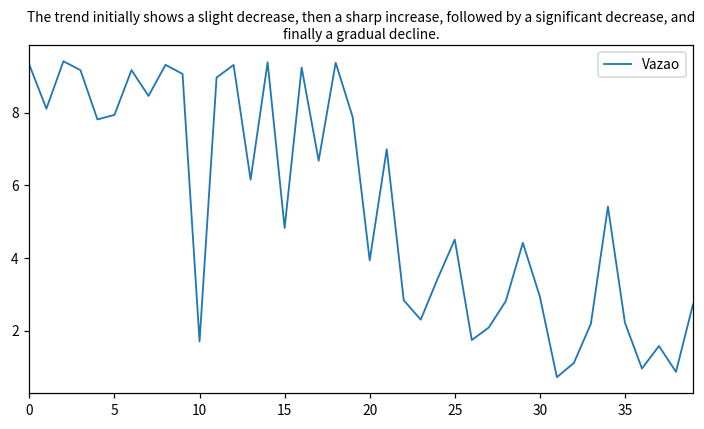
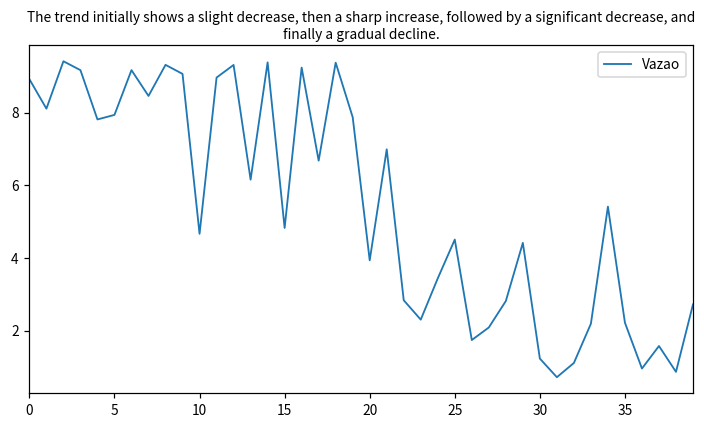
  {
-   "0": 9.3,
+   "0": 8.9,
    "5": 7.9,
-   "10": 1.7,
+   "10": 4.7,
    "15": 4.8,
    "20": 3.9,
    "25": 4.5,
-   "30": 2.9,
+   "30": 1.2,
    "35": 2.2
  }
